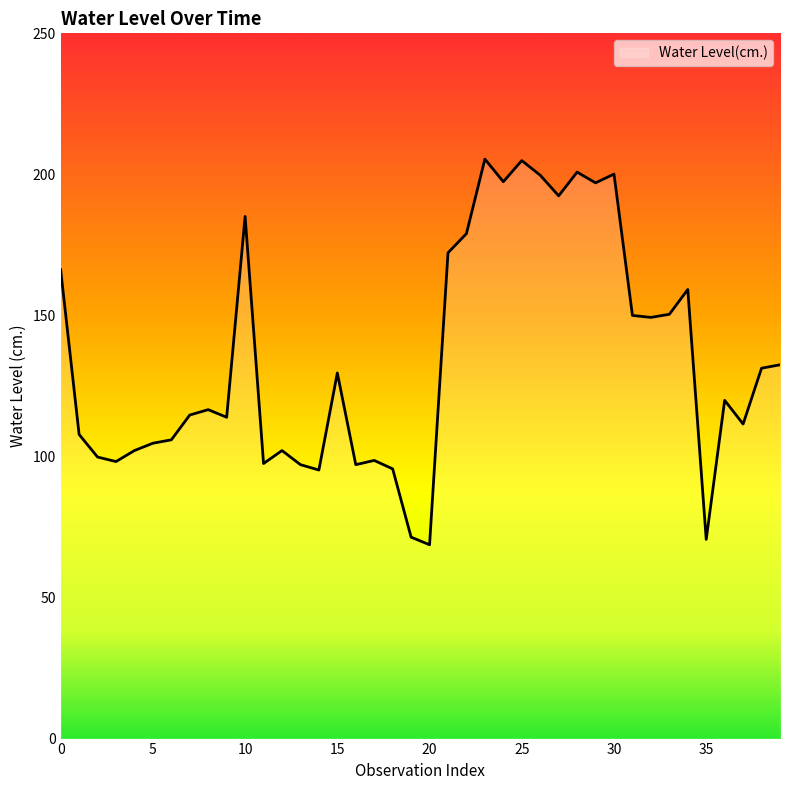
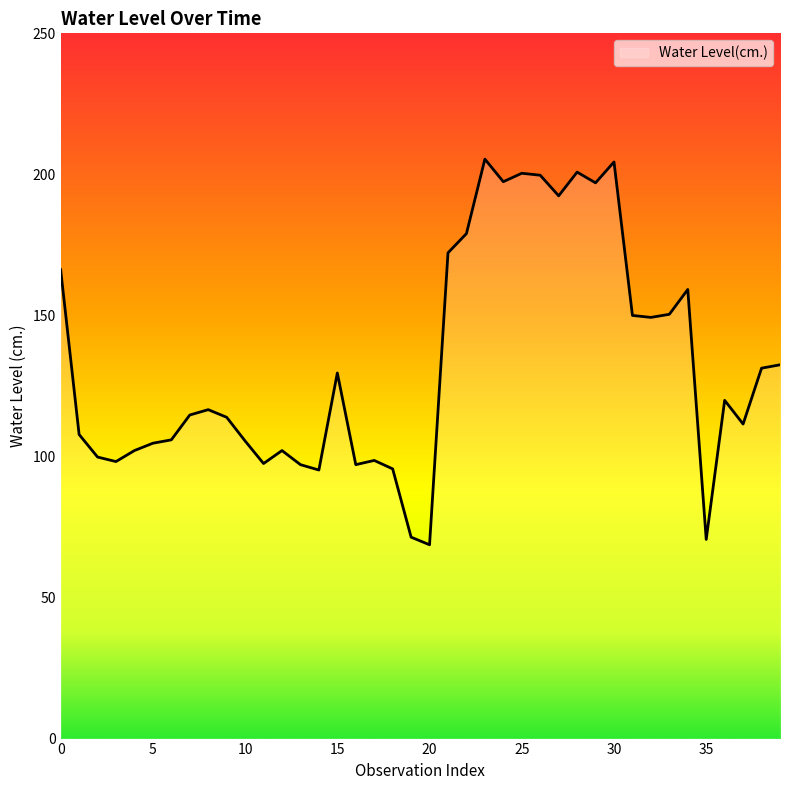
  {
    "0": 166,
    "5": 105,
-   "10": 185,
+   "10": 106,
    "15": 130,
    "20": 69,
-   "25": 205,
-   "30": 200,
+   "25": 200,
+   "30": 204,
    "35": 71
  }
